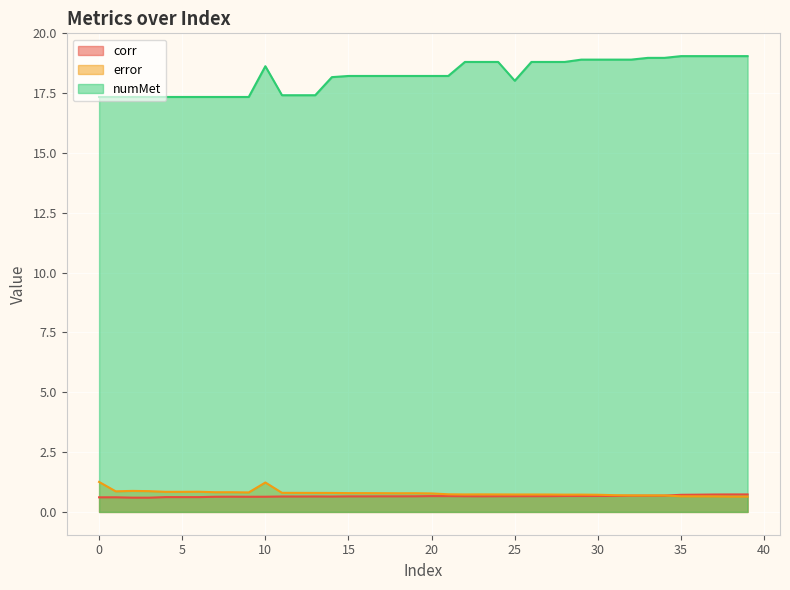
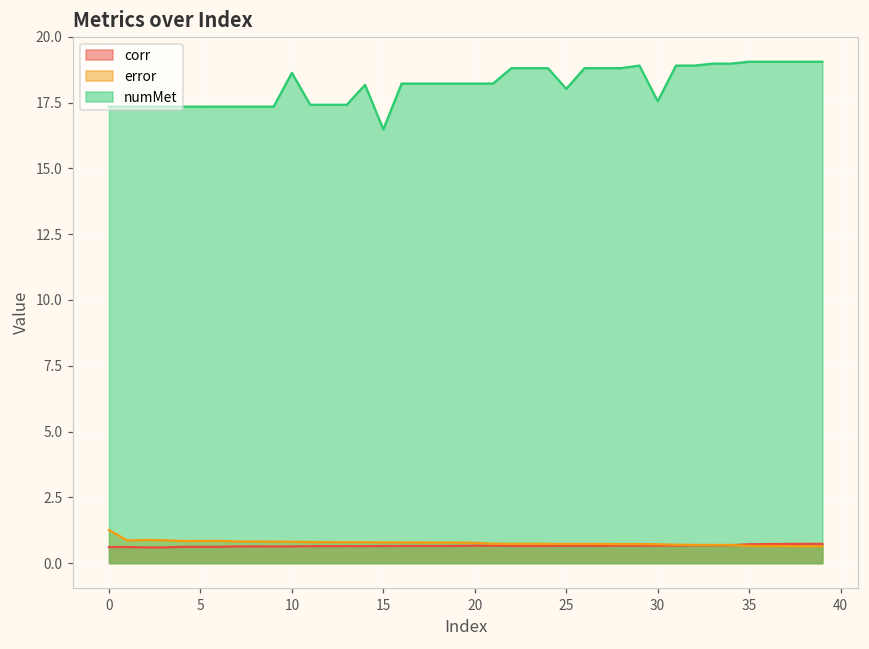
  {
    "corr": {
      "0": 0.6,
      "5": 0.6,
      "10": 0.6,
      "15": 0.6,
      "20": 0.7
    },
    "error": {
      "0": 1.3,
      "5": 0.8,
-     "10": 1.2,
+     "10": 0.8,
      "15": 0.8,
      "20": 0.8
    },
    "numMet": {
      "5": 17.3,
      "10": 18.6,
-     "15": 18.2,
+     "15": 16.5,
      "20": 18.2,
      "25": 18.0,
-     "30": 18.9,
+     "30": 17.5,
      "35": 19.0
    }
  }
